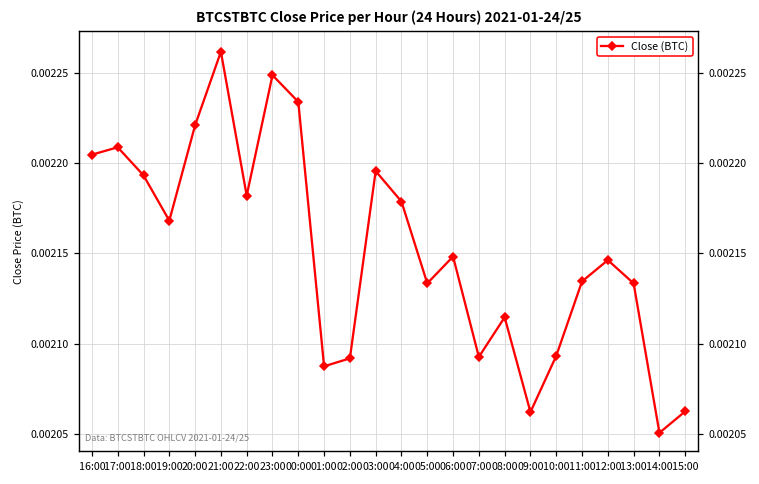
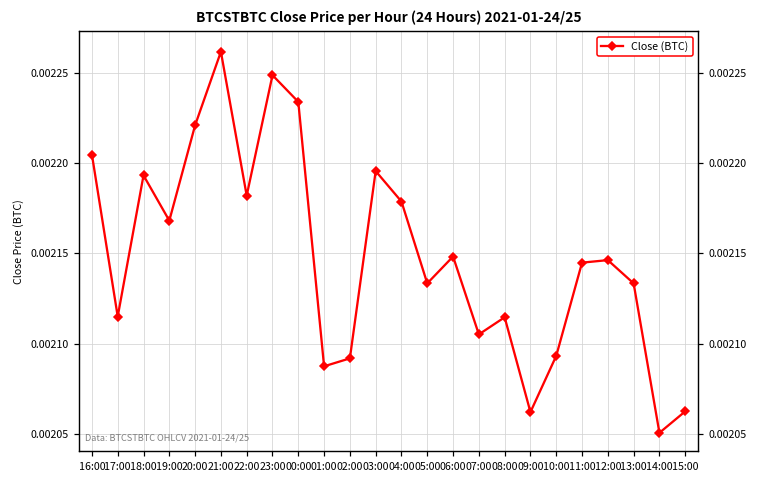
  {
    "16:00": 0.002205,
-   "17:00": 0.002209,
+   "17:00": 0.002115,
    "18:00": 0.002193,
    "19:00": 0.002168,
    "20:00": 0.002221,
    "21:00": 0.002262,
    "22:00": 0.002182,
    "23:00": 0.002249,
    "00:00": 0.002234,
    "01:00": 0.002087,
    "02:00": 0.002092,
    "03:00": 0.002196,
    "04:00": 0.002179,
    "05:00": 0.002133,
    "06:00": 0.002148,
-   "07:00": 0.002093,
+   "07:00": 0.002105,
    "08:00": 0.002115,
    "09:00": 0.002062,
    "10:00": 0.002093,
-   "11:00": 0.002135,
+   "11:00": 0.002145,
    "12:00": 0.002146,
    "13:00": 0.002133,
    "14:00": 0.002051,
    "15:00": 0.002062
  }
